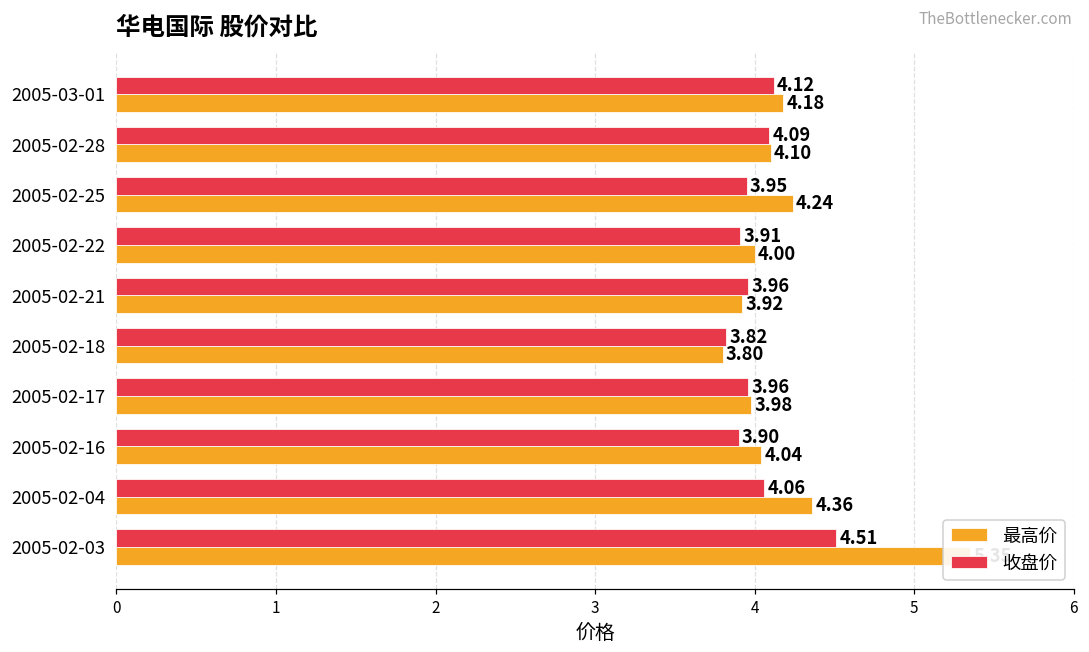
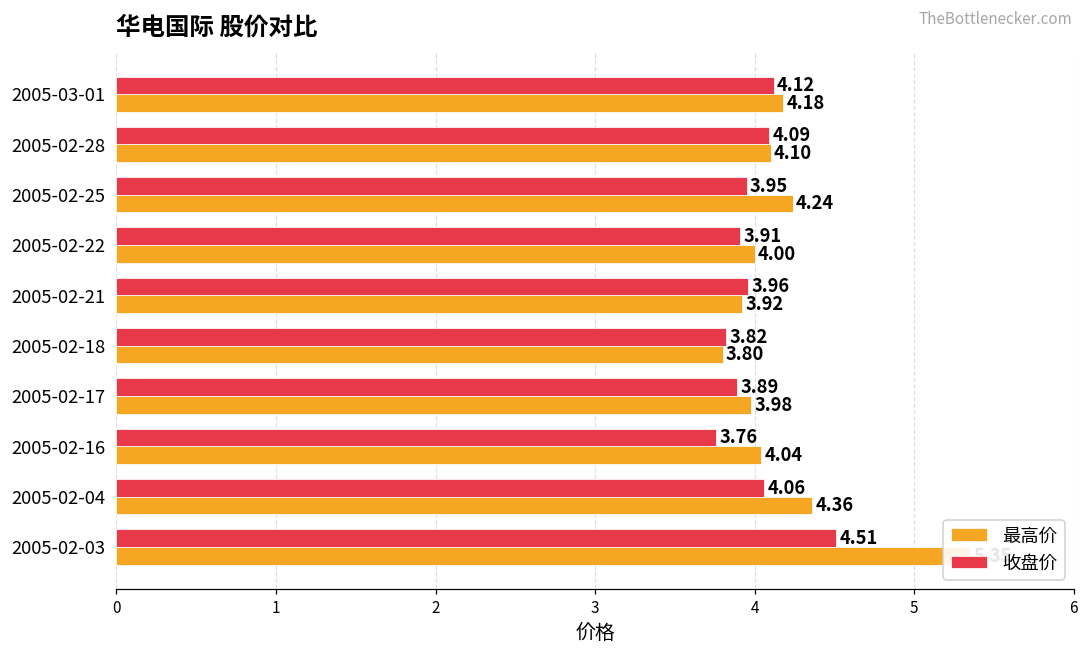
  {
    "最高价": {
      "2005-03-01": 4.18,
      "2005-02-28": 4.10,
      "2005-02-25": 4.24,
      "2005-02-22": 4.00,
      "2005-02-21": 3.92,
      "2005-02-18": 3.80,
      "2005-02-17": 3.98,
      "2005-02-16": 4.04,
      "2005-02-04": 4.36
    },
    "收盘价": {
      "2005-03-01": 4.12,
      "2005-02-28": 4.09,
      "2005-02-25": 3.95,
      "2005-02-22": 3.91,
      "2005-02-21": 3.96,
      "2005-02-18": 3.82,
-     "2005-02-17": 3.96,
-     "2005-02-16": 3.90,
+     "2005-02-17": 3.89,
+     "2005-02-16": 3.76,
      "2005-02-04": 4.06,
      "2005-02-03": 4.51
    }
  }
